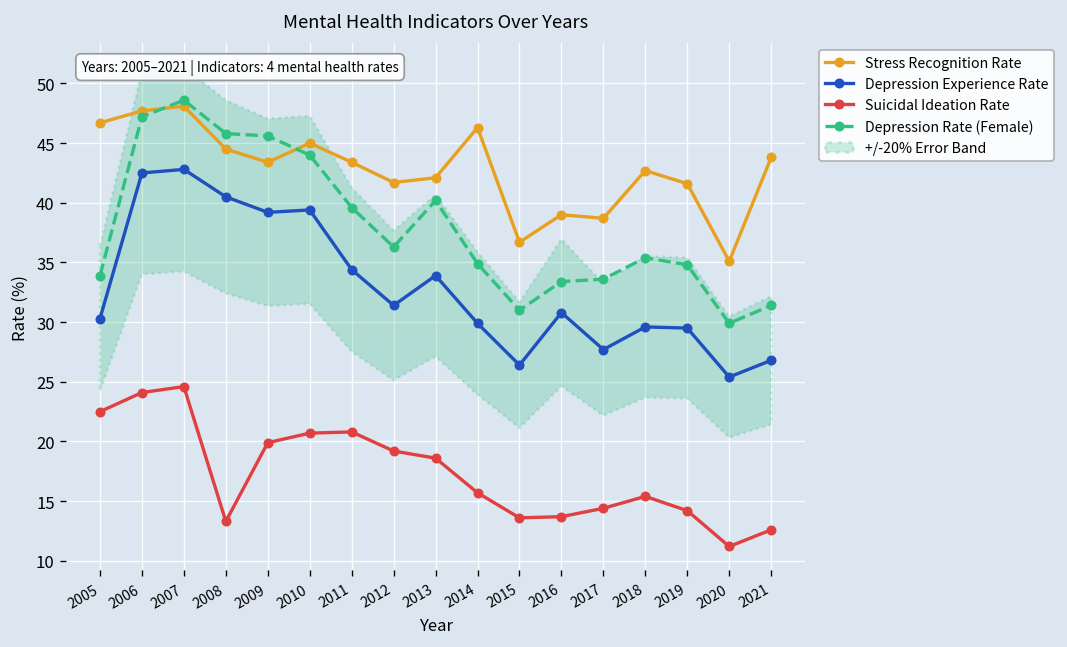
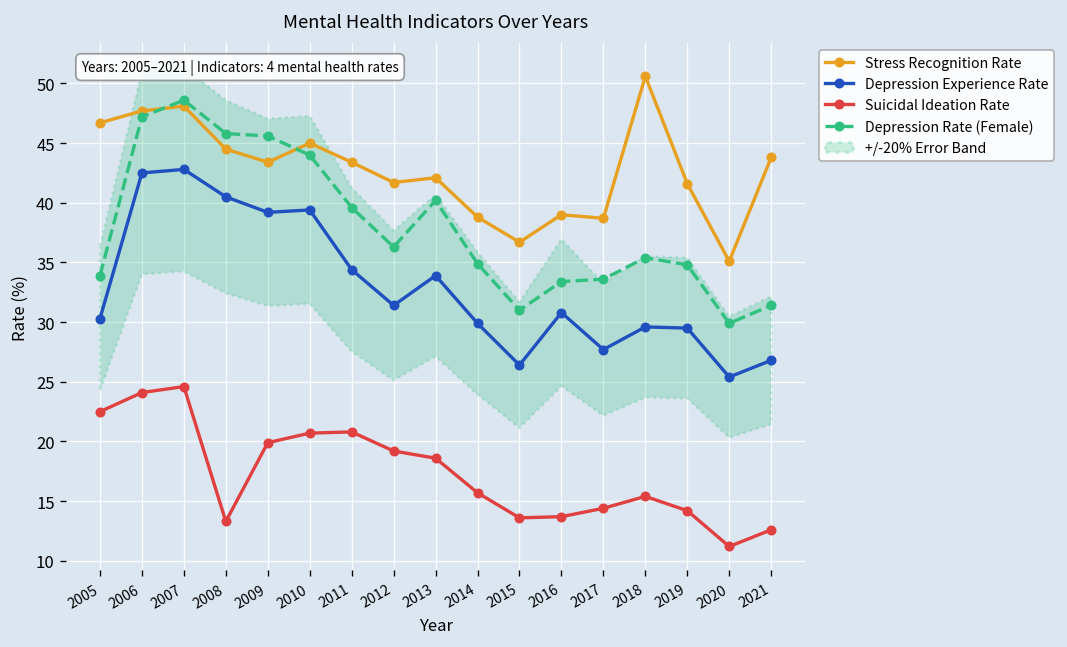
  {
    "Stress Recognition Rate": {
      "2005": 47,
      "2006": 48,
      "2007": 48,
      "2008": 45,
      "2009": 43,
      "2010": 45,
      "2011": 43,
      "2012": 42,
      "2013": 42,
-     "2014": 46,
+     "2014": 39,
      "2015": 37,
      "2016": 39,
      "2017": 39,
-     "2018": 43,
+     "2018": 51,
      "2019": 42,
      "2020": 35,
      "2021": 44
    },
    "Depression Experience Rate": {
      "2005": 30,
      "2006": 43,
      "2007": 43,
      "2008": 41,
      "2009": 39,
      "2010": 39,
      "2011": 34,
      "2012": 31,
      "2013": 34,
      "2014": 30,
      "2015": 26,
      "2016": 31,
      "2017": 28,
      "2018": 30,
      "2019": 30,
      "2020": 25,
      "2021": 27
    },
    "Suicidal Ideation Rate": {
      "2005": 23,
      "2006": 24,
      "2007": 25,
      "2008": 13,
      "2009": 20,
      "2010": 21,
      "2011": 21,
      "2012": 19,
      "2013": 19,
      "2014": 16,
      "2015": 14,
      "2016": 14,
      "2017": 14,
      "2018": 15,
      "2019": 14,
      "2020": 11,
      "2021": 13
    }
  }
